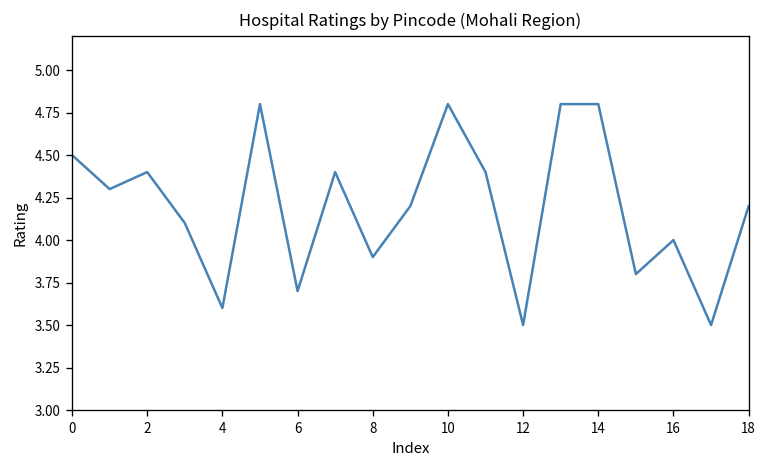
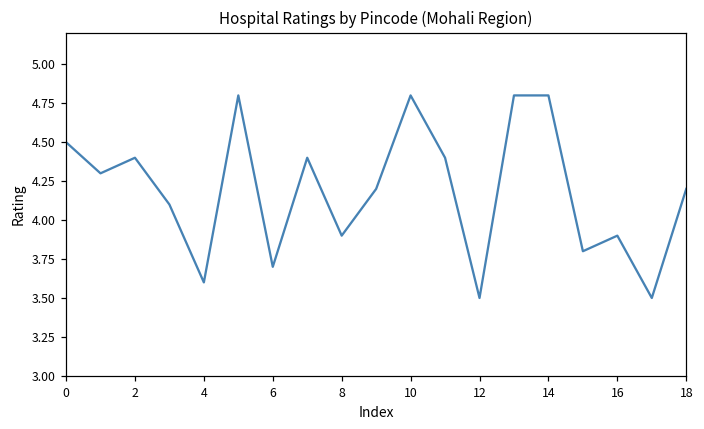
  {
    "0": 4.5,
    "2": 4.4,
    "4": 3.6,
    "6": 3.7,
    "8": 3.9,
    "10": 4.8,
    "12": 3.5,
    "14": 4.8,
-   "16": 4.0,
+   "16": 3.9,
    "18": 4.2
  }
